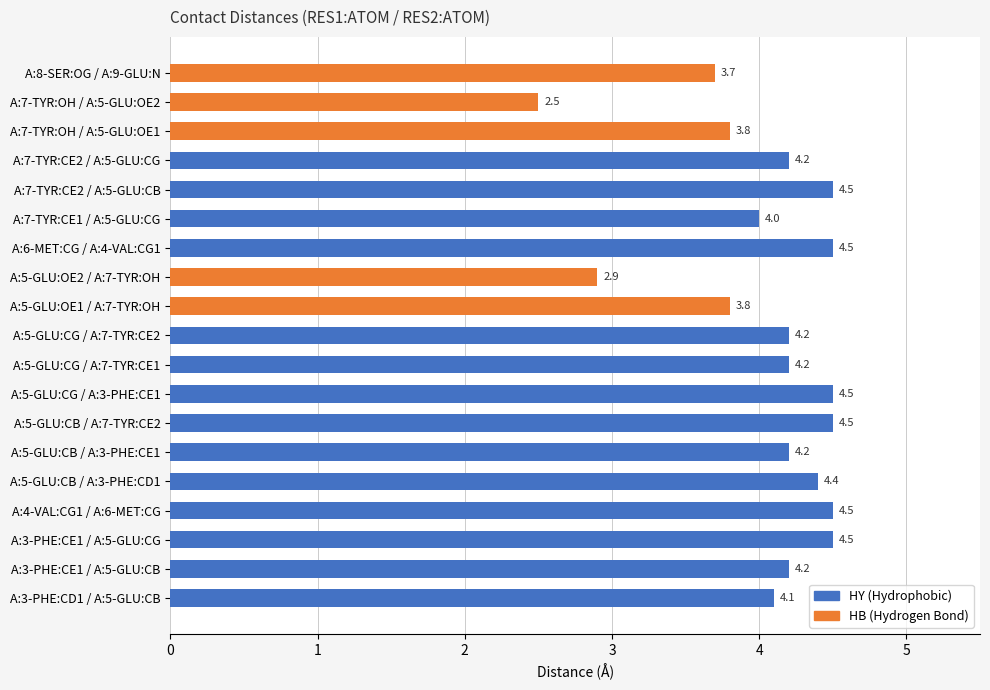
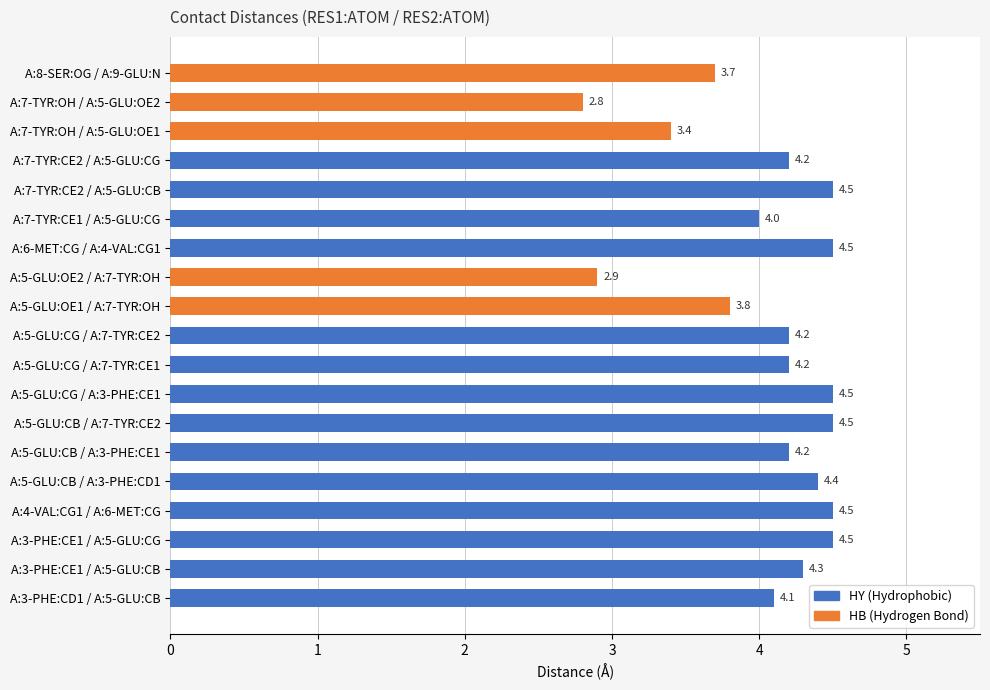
  {
    "HY (Hydrophobic)": {
      "A:7-TYR:CE2 / A:5-GLU:CG": 4.2,
      "A:7-TYR:CE2 / A:5-GLU:CB": 4.5,
      "A:7-TYR:CE1 / A:5-GLU:CG": 4.0,
      "A:6-MET:CG / A:4-VAL:CG1": 4.5,
      "A:5-GLU:CG / A:7-TYR:CE2": 4.2,
      "A:5-GLU:CG / A:7-TYR:CE1": 4.2,
      "A:5-GLU:CG / A:3-PHE:CE1": 4.5,
      "A:5-GLU:CB / A:7-TYR:CE2": 4.5,
      "A:5-GLU:CB / A:3-PHE:CE1": 4.2,
      "A:5-GLU:CB / A:3-PHE:CD1": 4.4,
      "A:4-VAL:CG1 / A:6-MET:CG": 4.5,
      "A:3-PHE:CE1 / A:5-GLU:CG": 4.5,
-     "A:3-PHE:CE1 / A:5-GLU:CB": 4.2,
+     "A:3-PHE:CE1 / A:5-GLU:CB": 4.3,
      "A:3-PHE:CD1 / A:5-GLU:CB": 4.1
    },
    "HB (Hydrogen Bond)": {
      "A:8-SER:OG / A:9-GLU:N": 3.7,
-     "A:7-TYR:OH / A:5-GLU:OE2": 2.5,
-     "A:7-TYR:OH / A:5-GLU:OE1": 3.8,
+     "A:7-TYR:OH / A:5-GLU:OE2": 2.8,
+     "A:7-TYR:OH / A:5-GLU:OE1": 3.4,
      "A:5-GLU:OE2 / A:7-TYR:OH": 2.9,
      "A:5-GLU:OE1 / A:7-TYR:OH": 3.8
    }
  }
